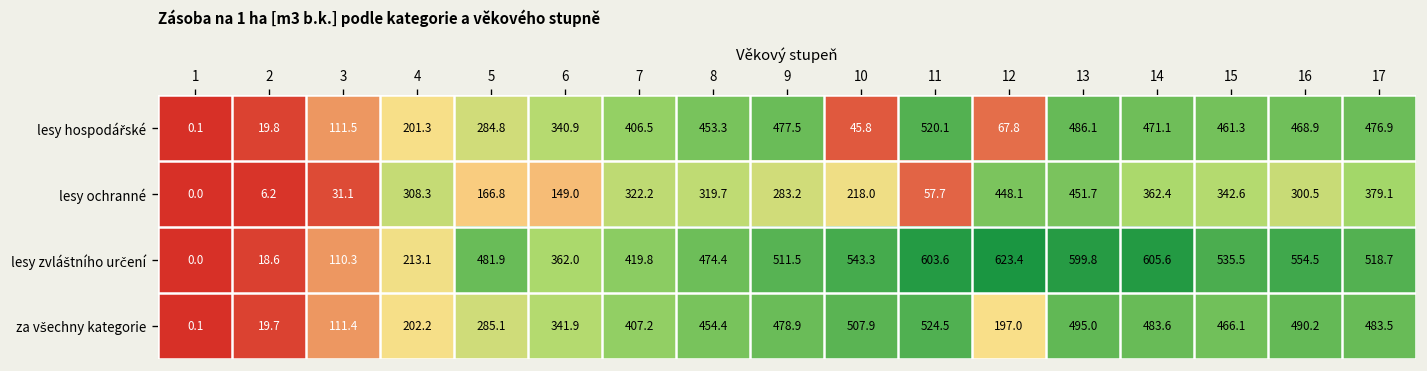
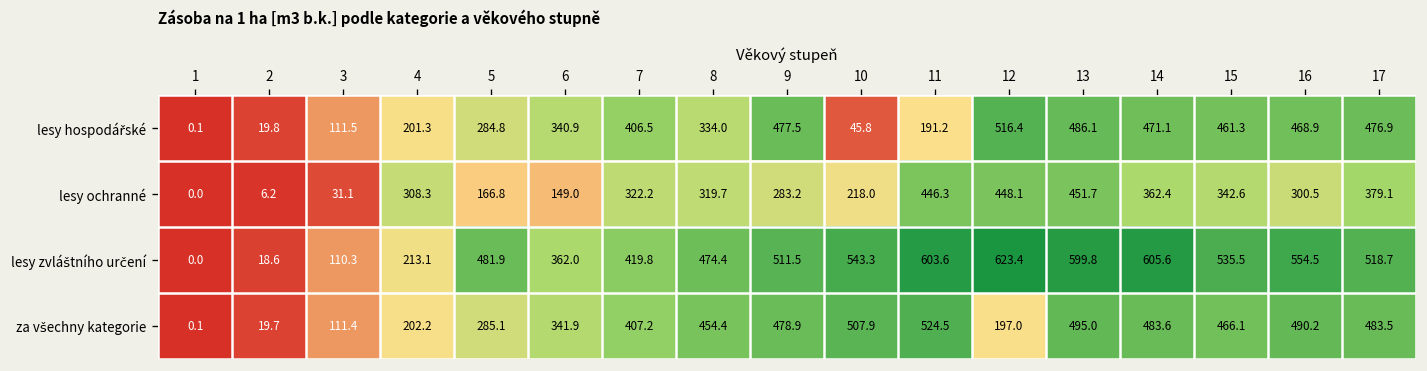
  {
    "lesy hospodářské": {
      "1": 0.1,
      "2": 19.8,
      "3": 111.5,
      "4": 201.3,
      "5": 284.8,
      "6": 340.9,
      "7": 406.5,
-     "8": 453.3,
+     "8": 334.0,
      "9": 477.5,
      "10": 45.8,
-     "11": 520.1,
-     "12": 67.8,
+     "11": 191.2,
+     "12": 516.4,
      "13": 486.1,
      "14": 471.1,
      "15": 461.3,
      "16": 468.9,
      "17": 476.9
    },
    "lesy ochranné": {
      "1": 0.0,
      "2": 6.2,
      "3": 31.1,
      "4": 308.3,
      "5": 166.8,
      "6": 149.0,
      "7": 322.2,
      "8": 319.7,
      "9": 283.2,
      "10": 218.0,
-     "11": 57.7,
+     "11": 446.3,
      "12": 448.1,
      "13": 451.7,
      "14": 362.4,
      "15": 342.6,
      "16": 300.5,
      "17": 379.1
    },
    "lesy zvláštního určení": {
      "1": 0.0,
      "2": 18.6,
      "3": 110.3,
      "4": 213.1,
      "5": 481.9,
      "6": 362.0,
      "7": 419.8,
      "8": 474.4,
      "9": 511.5,
      "10": 543.3,
      "11": 603.6,
      "12": 623.4,
      "13": 599.8,
      "14": 605.6,
      "15": 535.5,
      "16": 554.5,
      "17": 518.7
    },
    "za všechny kategorie": {
      "1": 0.1,
      "2": 19.7,
      "3": 111.4,
      "4": 202.2,
      "5": 285.1,
      "6": 341.9,
      "7": 407.2,
      "8": 454.4,
      "9": 478.9,
      "10": 507.9,
      "11": 524.5,
      "12": 197.0,
      "13": 495.0,
      "14": 483.6,
      "15": 466.1,
      "16": 490.2,
      "17": 483.5
    }
  }
